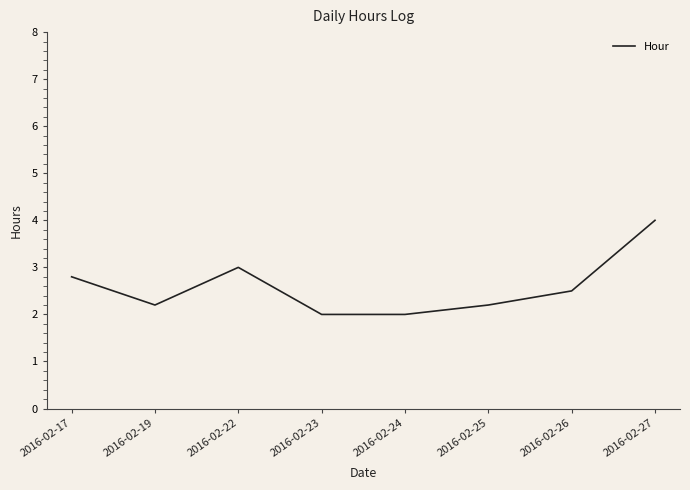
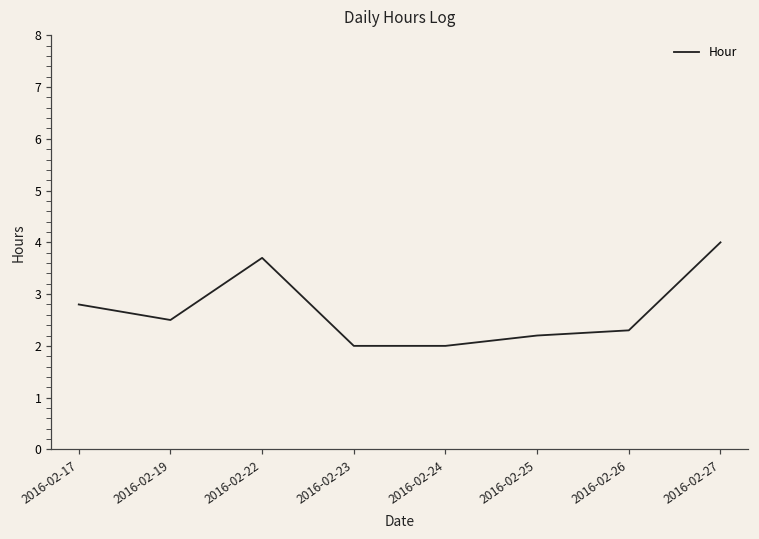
  {
    "2016-02-17": 2.8,
-   "2016-02-19": 2.2,
-   "2016-02-22": 3.0,
+   "2016-02-19": 2.5,
+   "2016-02-22": 3.7,
    "2016-02-23": 2.0,
    "2016-02-24": 2.0,
    "2016-02-25": 2.2,
-   "2016-02-26": 2.5,
+   "2016-02-26": 2.3,
    "2016-02-27": 4.0
  }
